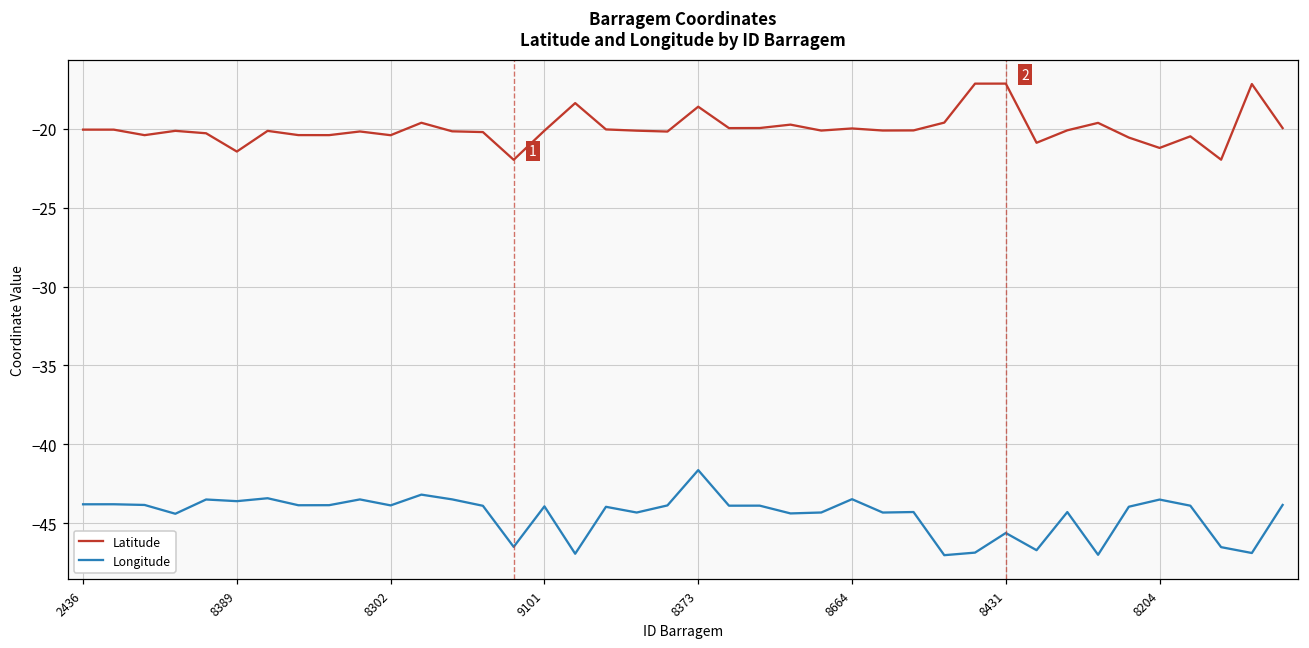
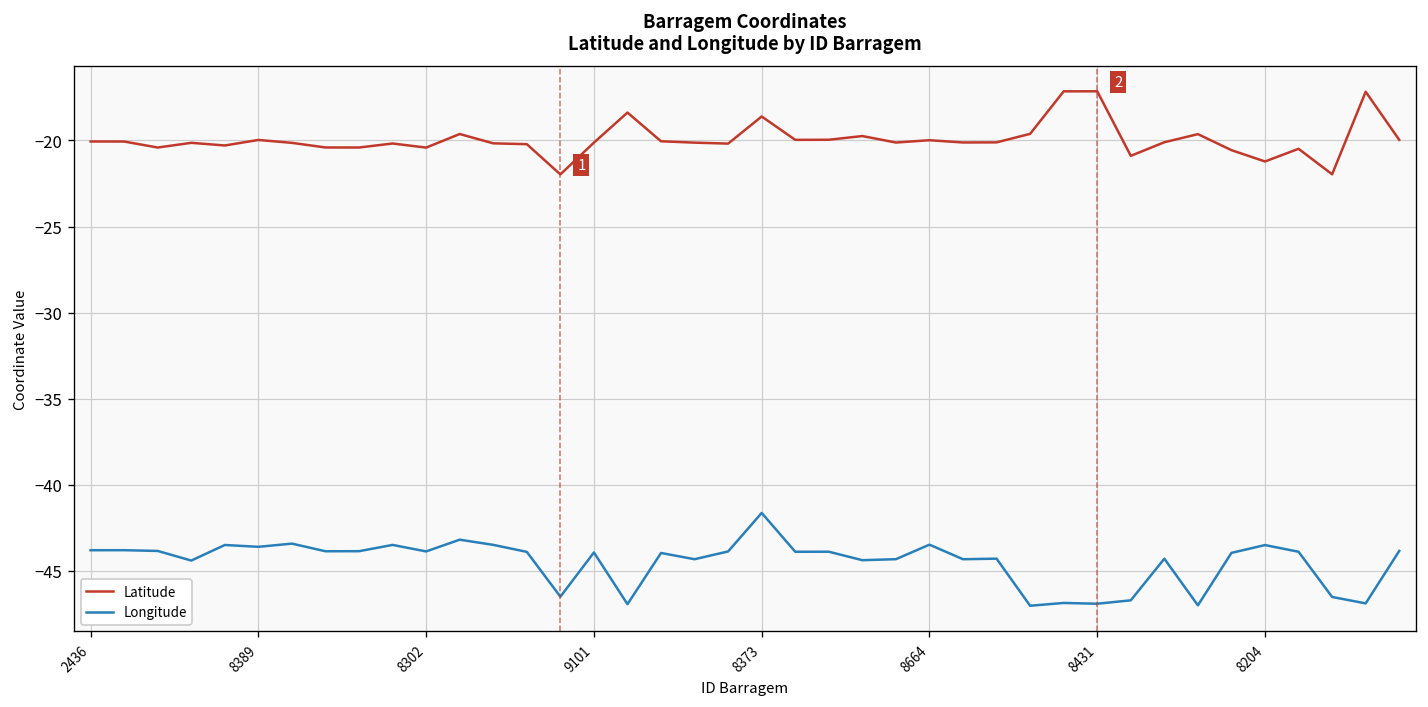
  {
    "Latitude": {
      "2436": -20.1,
-     "8389": -21.4,
+     "8389": -20.0,
      "8302": -20.4,
      "8373": -18.6,
      "8664": -20.0,
      "8204": -21.2
    },
    "Longitude": {
      "2436": -43.8,
      "8389": -43.6,
      "8302": -43.9,
      "9101": -43.9,
      "8373": -41.6,
      "8664": -43.5,
-     "8431": -45.6,
+     "8431": -46.9,
      "8204": -43.5
    }
  }
